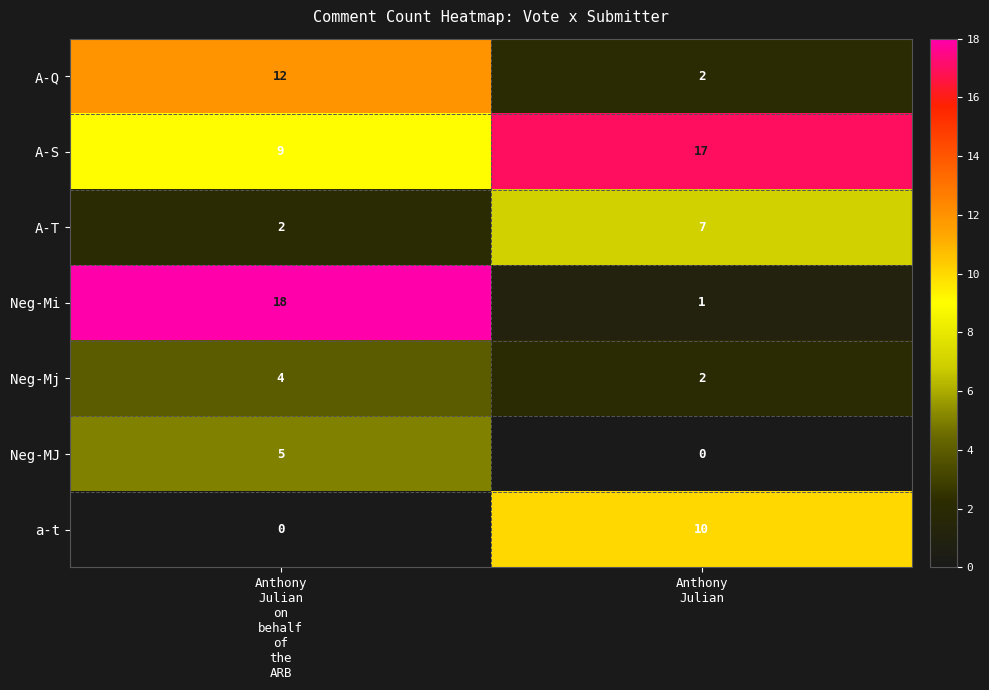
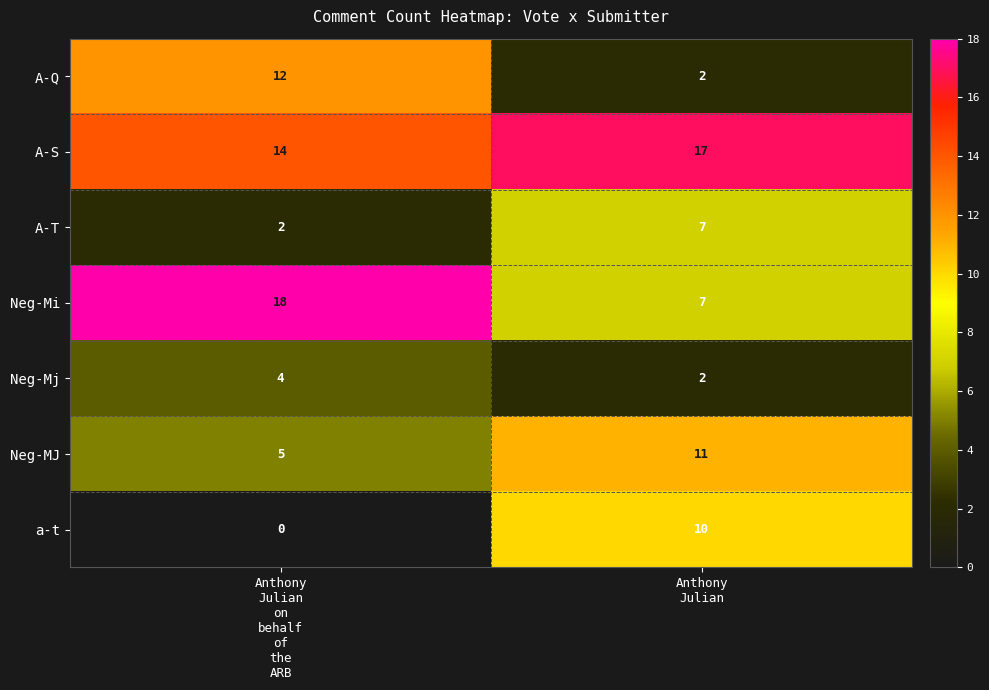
  {
    "A-Q": {
      "Anthony Julian on behalf of the ARB": 12,
      "Anthony Julian": 2
    },
    "A-S": {
-     "Anthony Julian on behalf of the ARB": 9,
+     "Anthony Julian on behalf of the ARB": 14,
      "Anthony Julian": 17
    },
    "A-T": {
      "Anthony Julian on behalf of the ARB": 2,
      "Anthony Julian": 7
    },
    "Neg-Mi": {
      "Anthony Julian on behalf of the ARB": 18,
-     "Anthony Julian": 1
+     "Anthony Julian": 7
    },
    "Neg-Mj": {
      "Anthony Julian on behalf of the ARB": 4,
      "Anthony Julian": 2
    },
    "Neg-MJ": {
      "Anthony Julian on behalf of the ARB": 5,
-     "Anthony Julian": 0
+     "Anthony Julian": 11
    },
    "a-t": {
      "Anthony Julian on behalf of the ARB": 0,
      "Anthony Julian": 10
    }
  }
